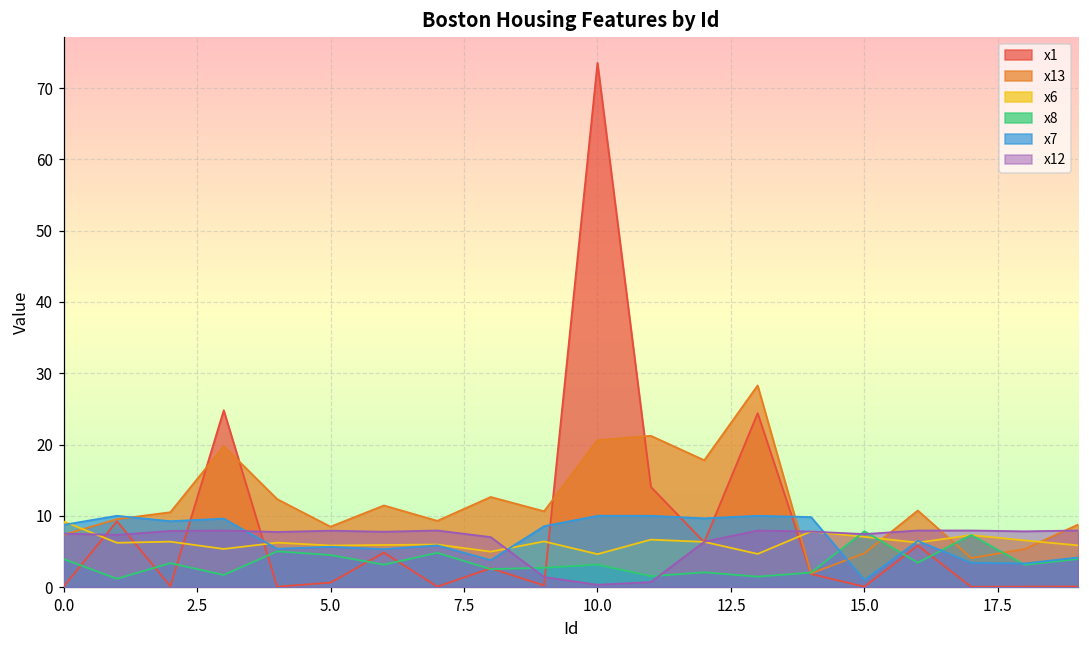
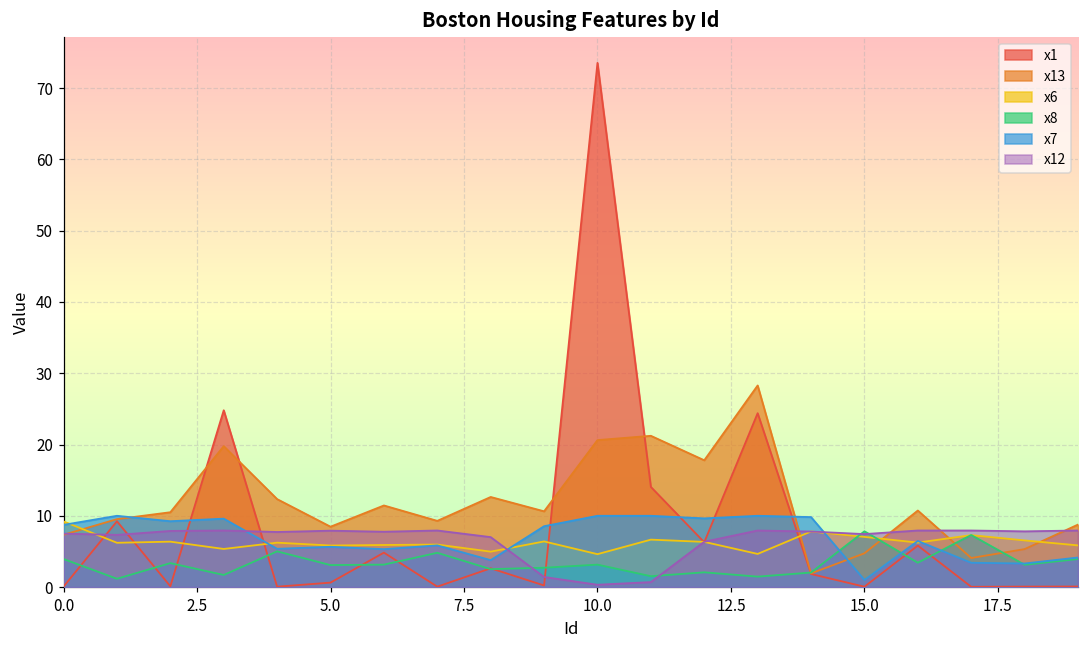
  {
    "x6": {
      "0.0": 9,
      "10.0": 5
    },
    "x8": {
      "0.0": 4,
-     "5.0": 4,
+     "5.0": 3,
      "10.0": 3,
      "15.0": 8
    },
    "x7": {
      "0.0": 9,
      "10.0": 10,
      "15.0": 1
    },
    "x12": {
      "5.0": 8,
      "10.0": 0
    }
  }
